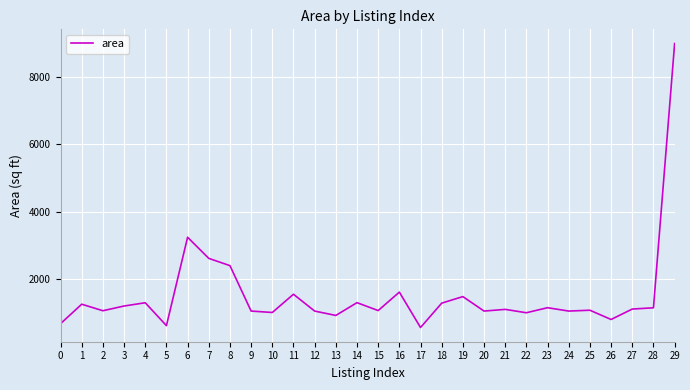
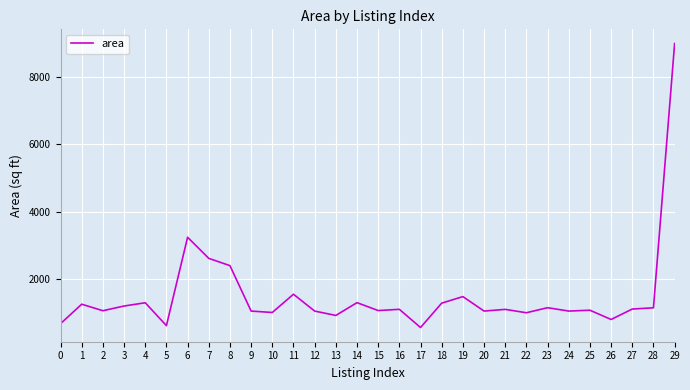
  {
    "0": 700,
    "1": 1300,
    "2": 1100,
    "3": 1200,
    "4": 1300,
    "5": 600,
    "6": 3200,
    "7": 2600,
    "8": 2400,
    "9": 1100,
    "10": 1000,
    "11": 1600,
    "12": 1100,
    "13": 900,
    "14": 1300,
    "15": 1100,
-   "16": 1600,
+   "16": 1100,
    "17": 600,
    "18": 1300,
    "19": 1500,
    "20": 1100,
    "21": 1100,
    "22": 1000,
    "23": 1200,
    "24": 1100,
    "25": 1100,
    "26": 800,
    "27": 1100,
    "28": 1100,
    "29": 9000
  }
